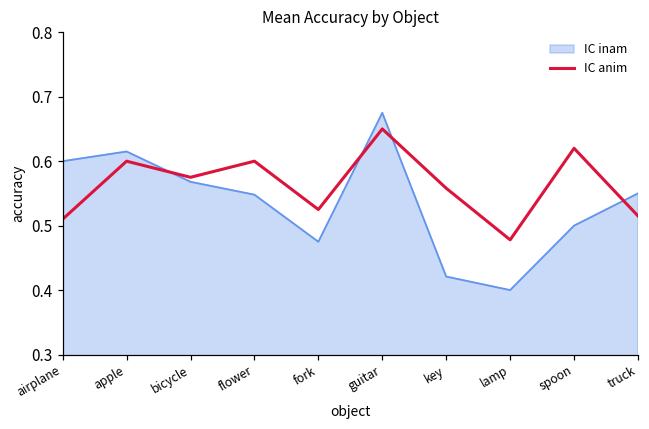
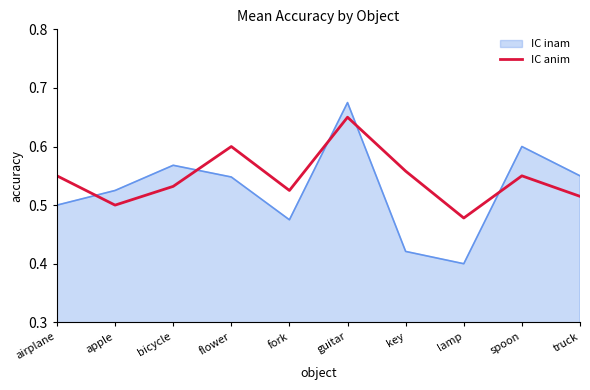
  {
    "IC inam": {
-     "airplane": 0.6,
-     "apple": 0.62,
+     "airplane": 0.5,
+     "apple": 0.53,
      "bicycle": 0.57,
      "flower": 0.55,
      "fork": 0.48,
      "guitar": 0.68,
      "key": 0.42,
      "lamp": 0.40,
-     "spoon": 0.5,
+     "spoon": 0.6,
      "truck": 0.55
    },
    "IC anim": {
-     "airplane": 0.51,
-     "apple": 0.6,
-     "bicycle": 0.58,
+     "airplane": 0.55,
+     "apple": 0.5,
+     "bicycle": 0.53,
      "flower": 0.60,
      "fork": 0.53,
      "guitar": 0.65,
      "key": 0.56,
      "lamp": 0.48,
-     "spoon": 0.62,
+     "spoon": 0.55,
      "truck": 0.52
    }
  }
